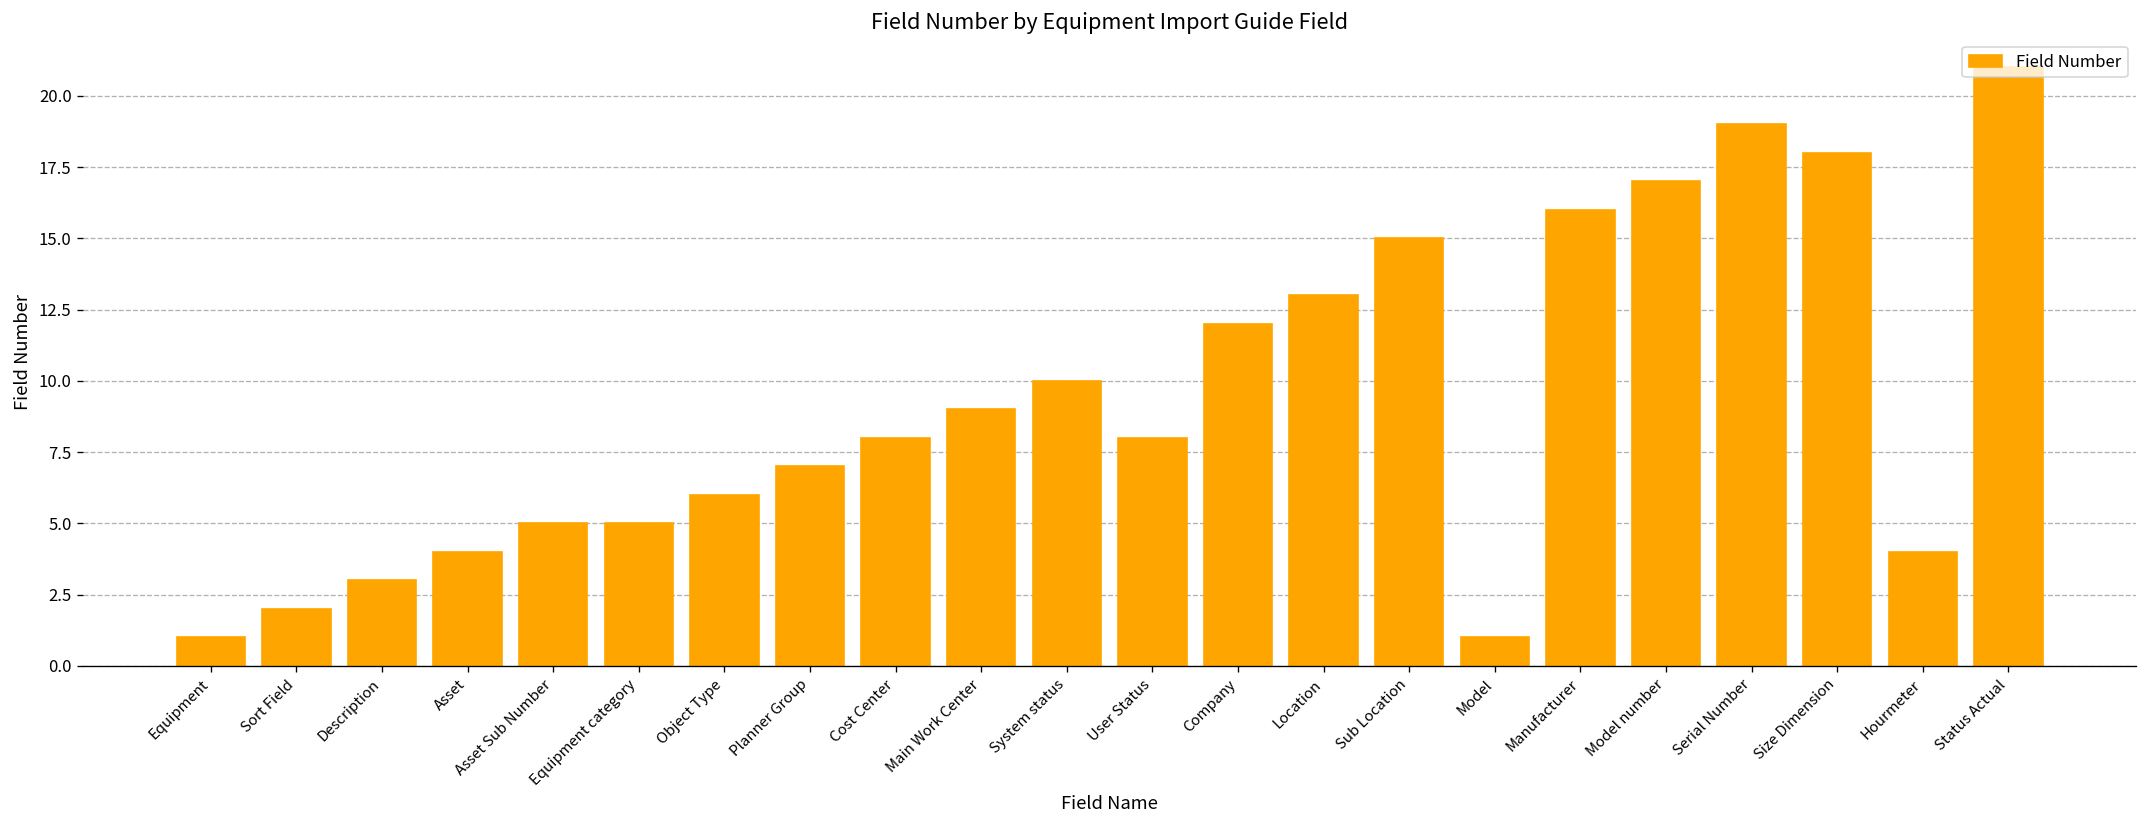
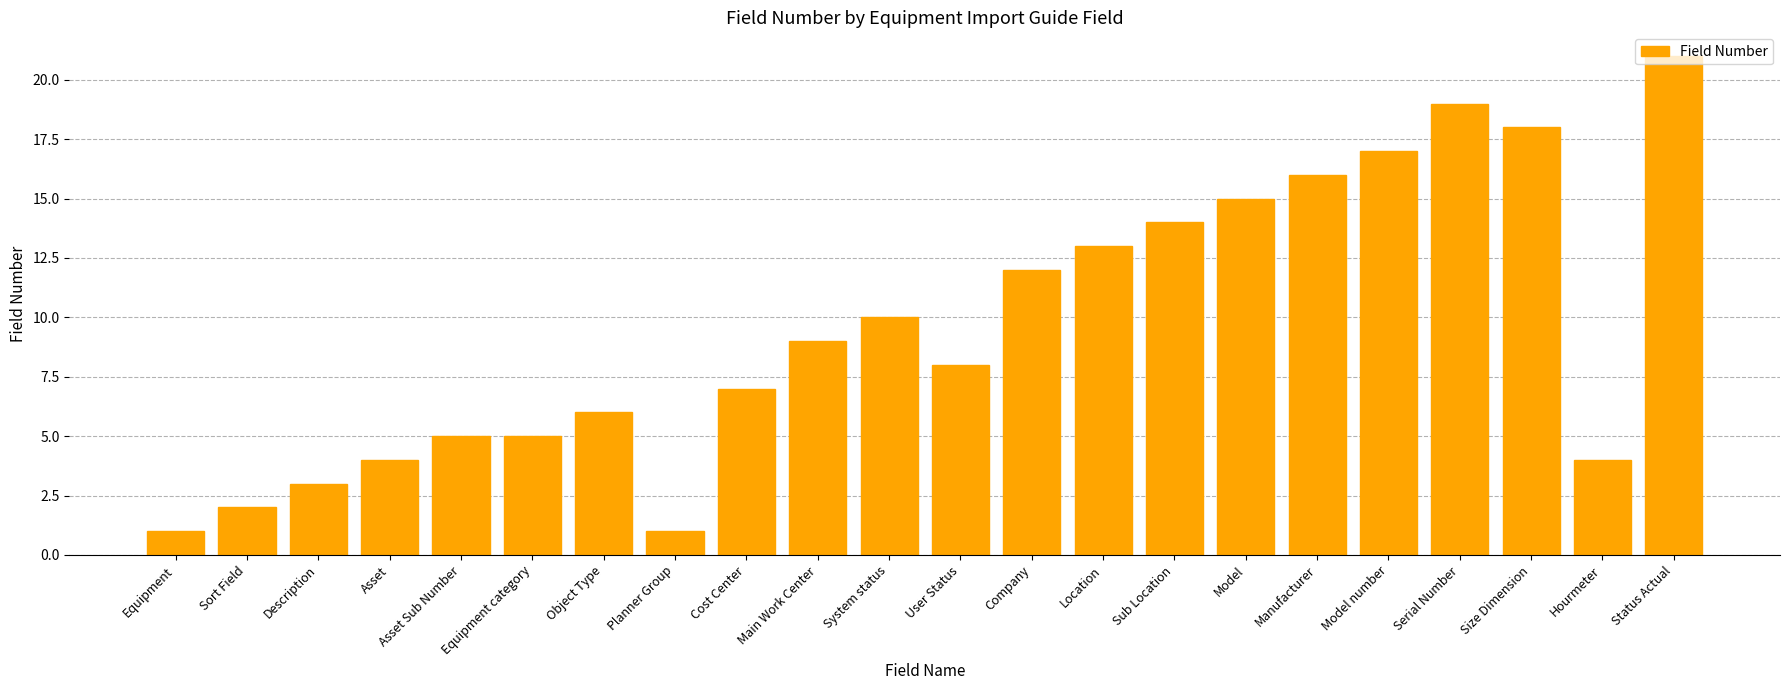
  {
    "Equipment": 1,
    "Sort Field": 2,
    "Description": 3,
    "Asset": 4,
    "Asset Sub Number": 5,
    "Equipment category": 5,
    "Object Type": 6,
-   "Planner Group": 7,
-   "Cost Center": 8,
+   "Planner Group": 1,
+   "Cost Center": 7,
    "Main Work Center": 9,
    "System status": 10,
    "User Status": 8,
    "Company": 12,
    "Location": 13,
-   "Sub Location": 15,
-   "Model": 1,
+   "Sub Location": 14,
+   "Model": 15,
    "Manufacturer": 16,
    "Model number": 17,
    "Serial Number": 19,
    "Size Dimension": 18,
    "Hourmeter": 4
  }
